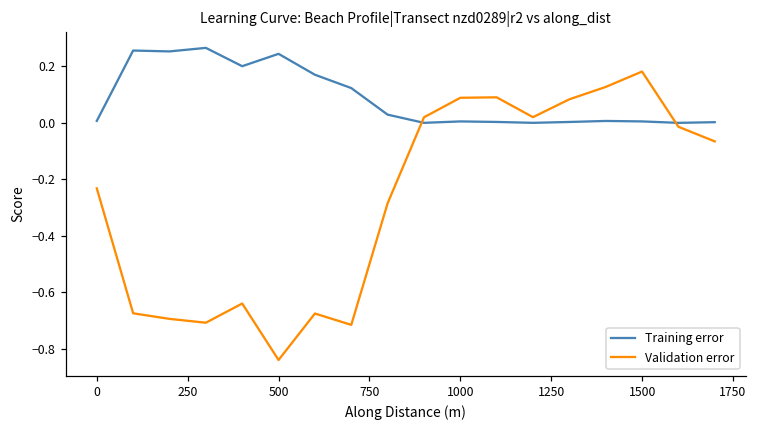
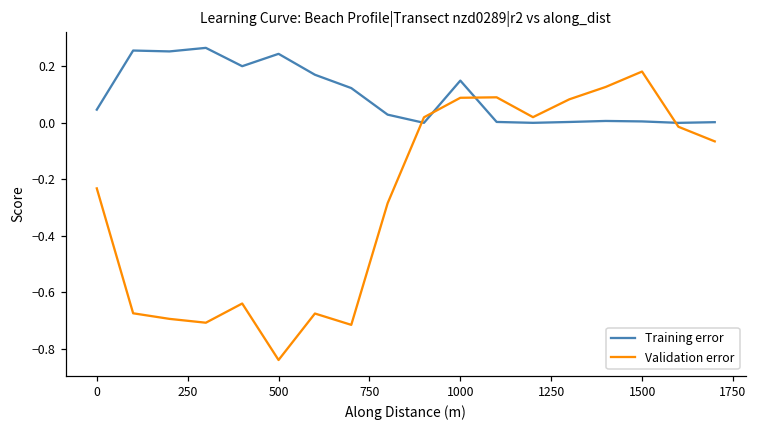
  {
    "Training error": {
-     "0": 0.01,
+     "0": 0.05,
      "500": 0.24,
-     "1000": 0.01,
+     "1000": 0.15,
      "1500": 0.01
    },
    "Validation error": {
      "0": -0.23,
      "500": -0.84,
      "1000": 0.09,
      "1500": 0.18
    }
  }
